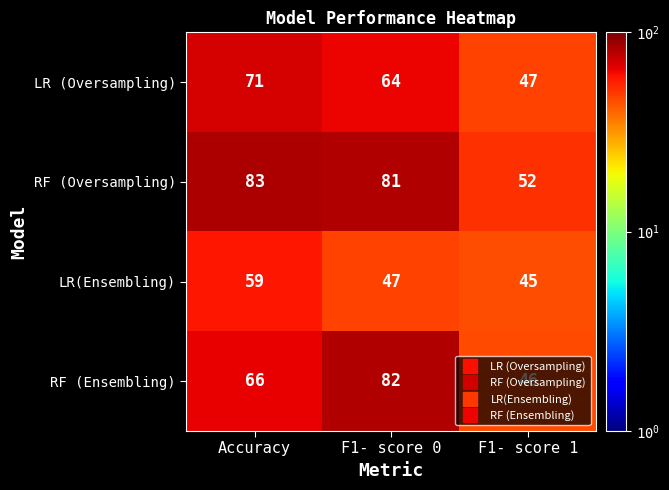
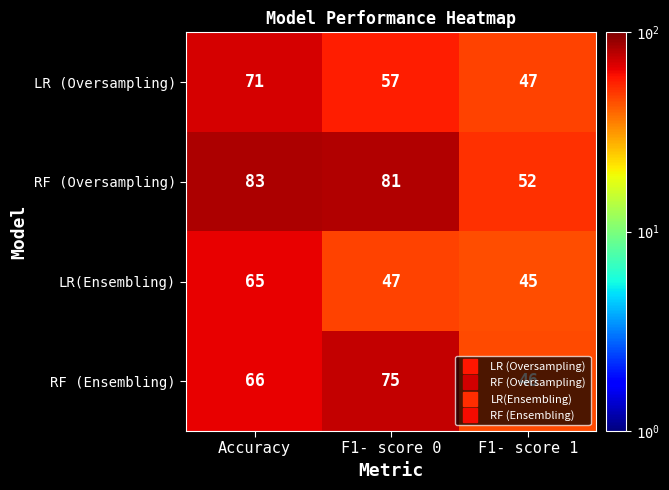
  {
    "LR (Oversampling)": {
      "Accuracy": 71,
-     "F1- score 0": 64,
+     "F1- score 0": 57,
      "F1- score 1": 47
    },
    "RF (Oversampling)": {
      "Accuracy": 83,
      "F1- score 0": 81,
      "F1- score 1": 52
    },
    "LR(Ensembling)": {
-     "Accuracy": 59,
+     "Accuracy": 65,
      "F1- score 0": 47,
      "F1- score 1": 45
    },
    "RF (Ensembling)": {
      "Accuracy": 66,
-     "F1- score 0": 82
+     "F1- score 0": 75
    }
  }
